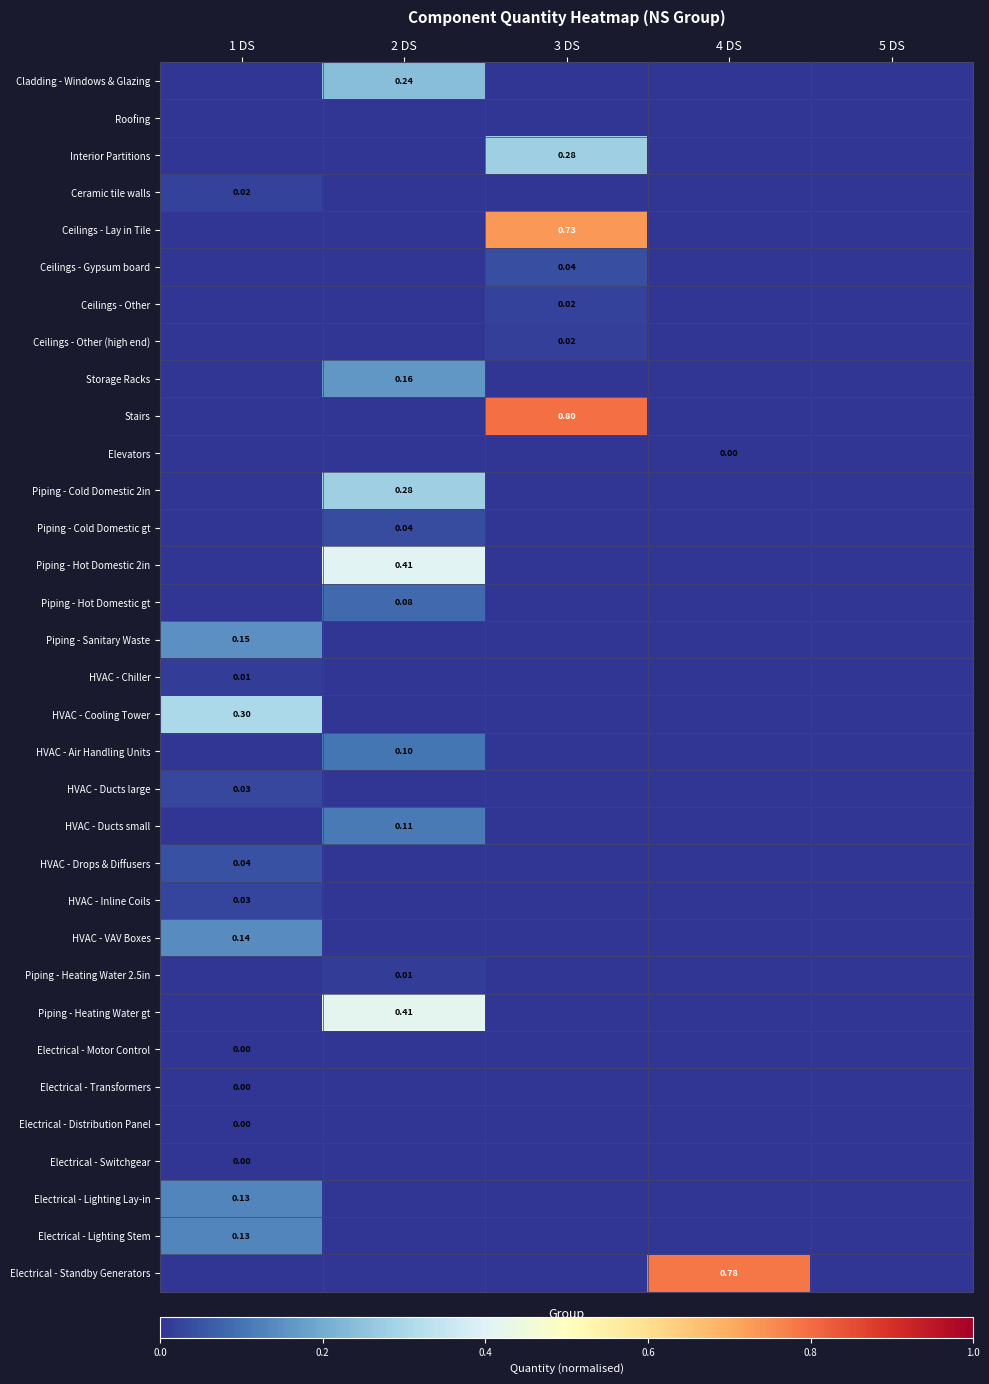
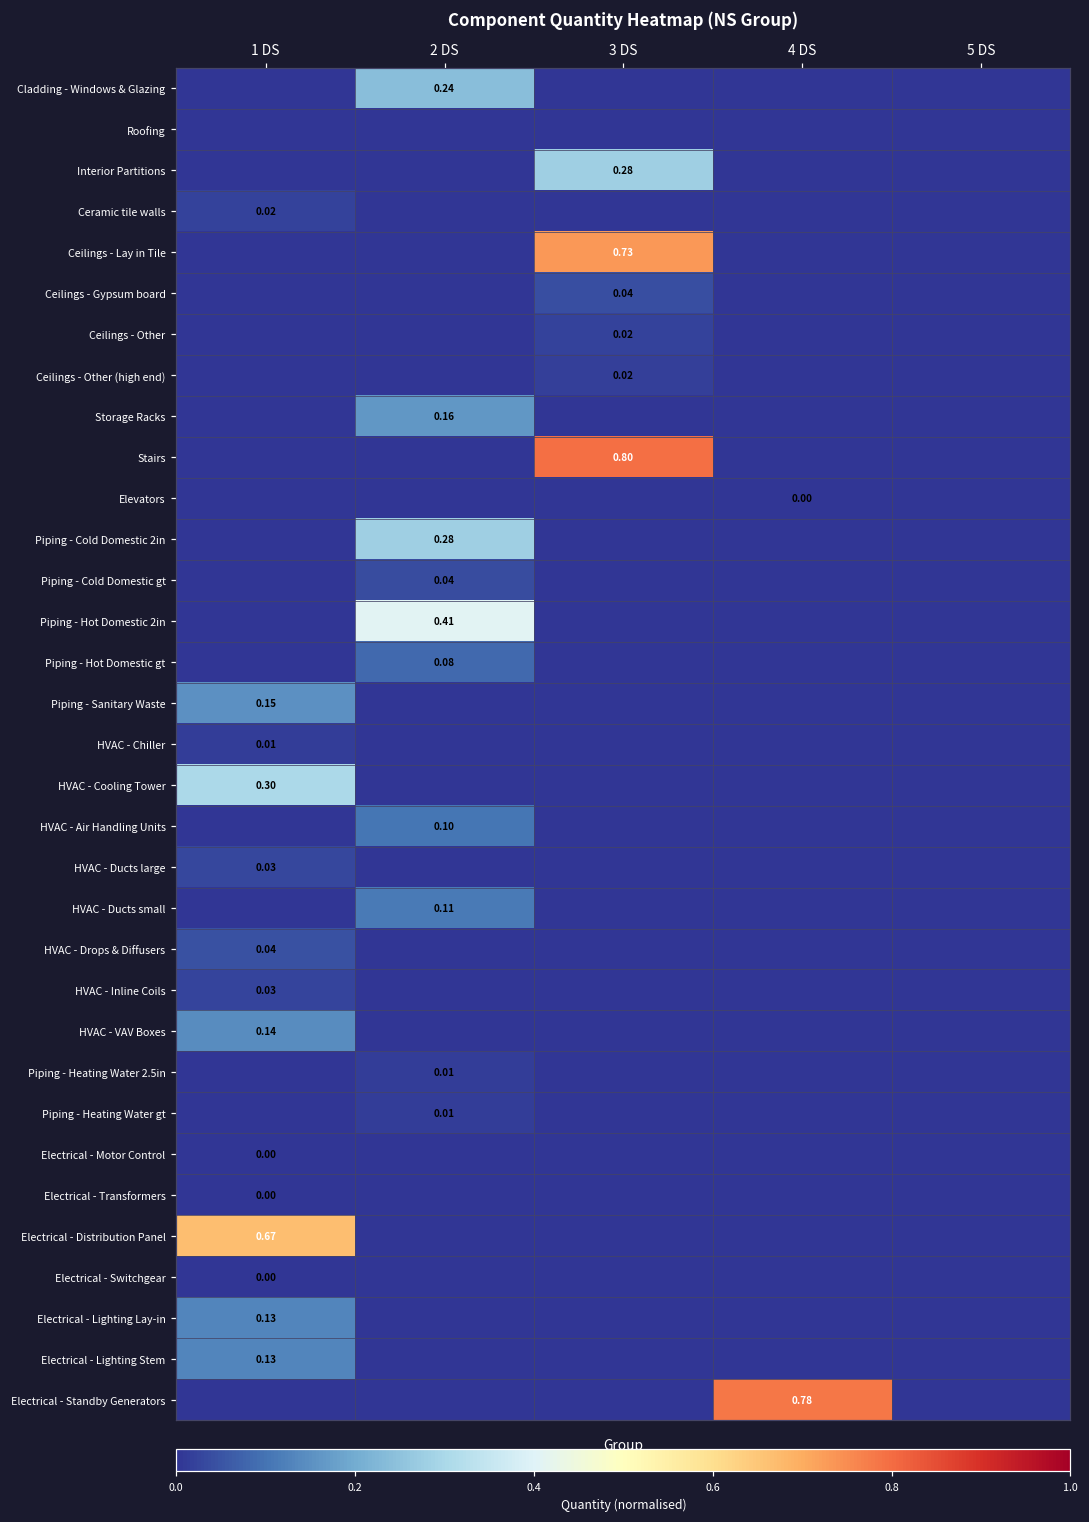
  {
    "Cladding - Windows & Glazing": {
      "2 DS": 0.24
    },
    "Interior Partitions": {
      "3 DS": 0.28
    },
    "Ceramic tile walls": {
      "1 DS": 0.02
    },
    "Ceilings - Lay in Tile": {
      "3 DS": 0.73
    },
    "Ceilings - Gypsum board": {
      "3 DS": 0.04
    },
    "Ceilings - Other": {
      "3 DS": 0.02
    },
    "Ceilings - Other (high end)": {
      "3 DS": 0.02
    },
    "Storage Racks": {
      "2 DS": 0.16
    },
    "Stairs": {
      "3 DS": 0.80
    },
    "Elevators": {
      "4 DS": 0.00
    },
    "Piping - Cold Domestic 2in": {
      "2 DS": 0.28
    },
    "Piping - Cold Domestic gt": {
      "2 DS": 0.04
    },
    "Piping - Hot Domestic 2in": {
      "2 DS": 0.41
    },
    "Piping - Hot Domestic gt": {
      "2 DS": 0.08
    },
    "Piping - Sanitary Waste": {
      "1 DS": 0.15
    },
    "HVAC - Chiller": {
      "1 DS": 0.01
    },
    "HVAC - Cooling Tower": {
      "1 DS": 0.30
    },
    "HVAC - Air Handling Units": {
      "2 DS": 0.10
    },
    "HVAC - Ducts large": {
      "1 DS": 0.03
    },
    "HVAC - Ducts small": {
      "2 DS": 0.11
    },
    "HVAC - Drops & Diffusers": {
      "1 DS": 0.04
    },
    "HVAC - Inline Coils": {
      "1 DS": 0.03
    },
    "HVAC - VAV Boxes": {
      "1 DS": 0.14
    },
    "Piping - Heating Water 2.5in": {
      "2 DS": 0.01
    },
    "Piping - Heating Water gt": {
-     "2 DS": 0.41
+     "2 DS": 0.01
    },
    "Electrical - Motor Control": {
      "1 DS": 0.00
    },
    "Electrical - Transformers": {
      "1 DS": 0.00
    },
    "Electrical - Distribution Panel": {
-     "1 DS": 0.00
+     "1 DS": 0.67
    },
    "Electrical - Switchgear": {
      "1 DS": 0.00
    },
    "Electrical - Lighting Lay-in": {
      "1 DS": 0.13
    },
    "Electrical - Lighting Stem": {
      "1 DS": 0.13
    },
    "Electrical - Standby Generators": {
      "4 DS": 0.78
    }
  }
